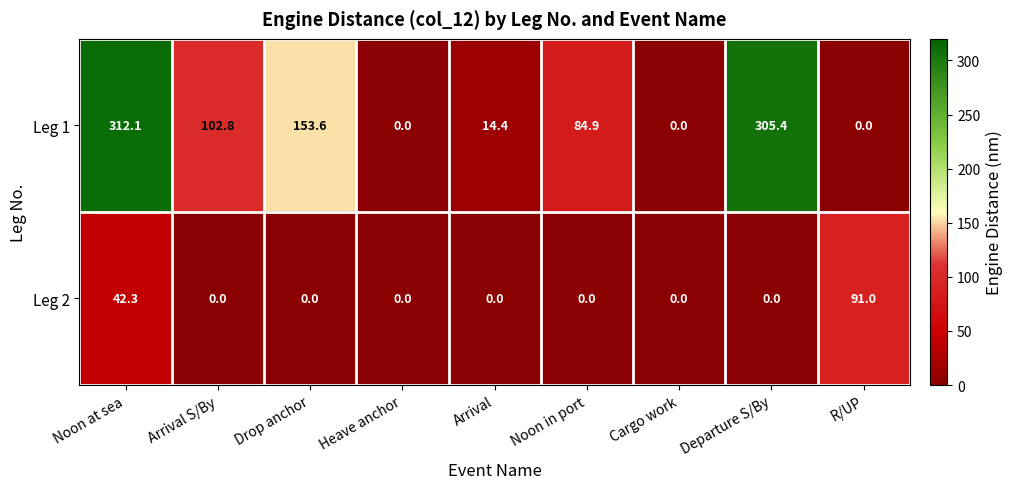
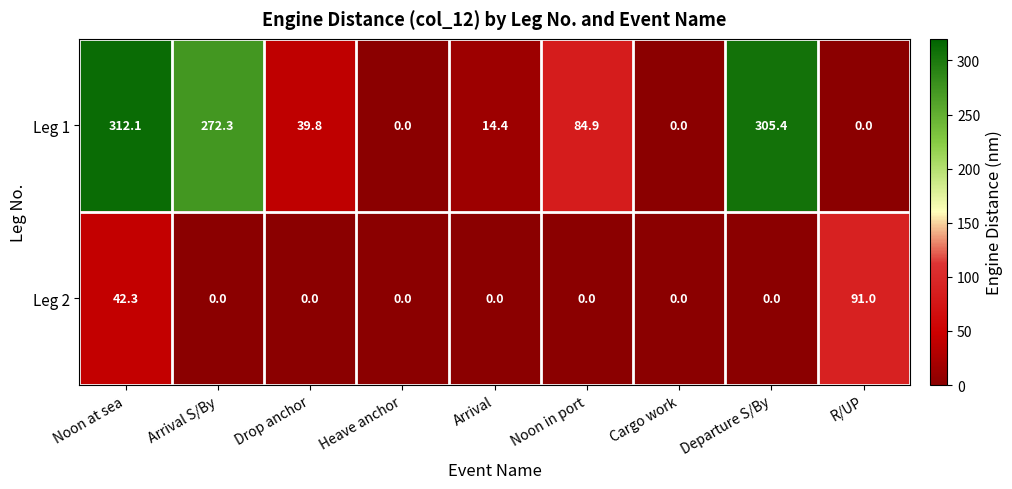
  {
    "Leg 1": {
      "Noon at sea": 312.1,
-     "Arrival S/By": 102.8,
-     "Drop anchor": 153.6,
+     "Arrival S/By": 272.3,
+     "Drop anchor": 39.8,
      "Heave anchor": 0.0,
      "Arrival": 14.4,
      "Noon in port": 84.9,
      "Cargo work": 0.0,
      "Departure S/By": 305.4,
      "R/UP": 0.0
    },
    "Leg 2": {
      "Noon at sea": 42.3,
      "Arrival S/By": 0.0,
      "Drop anchor": 0.0,
      "Heave anchor": 0.0,
      "Arrival": 0.0,
      "Noon in port": 0.0,
      "Cargo work": 0.0,
      "Departure S/By": 0.0,
      "R/UP": 91.0
    }
  }
